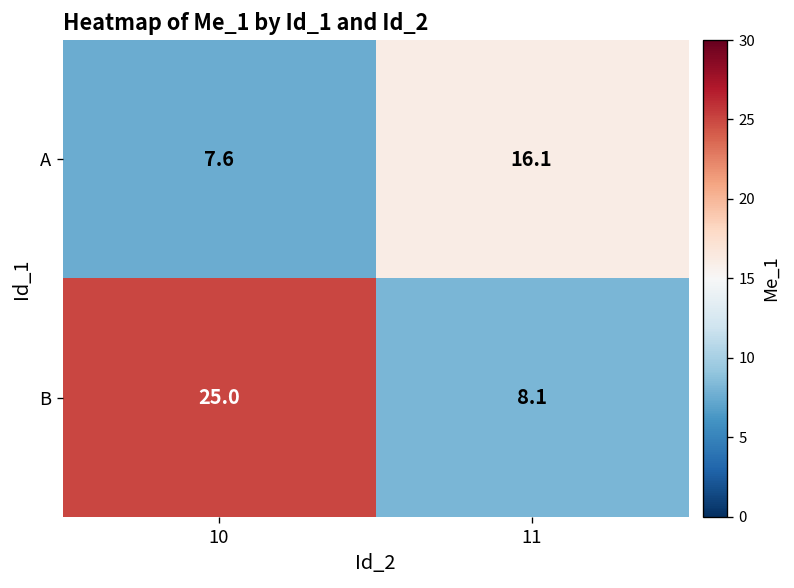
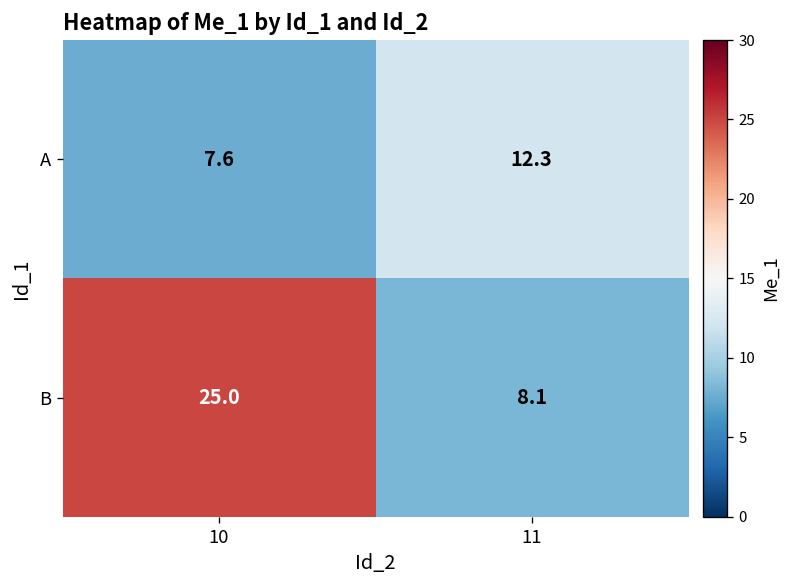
  {
    "A": {
      "10": 7.6,
-     "11": 16.1
+     "11": 12.3
    },
    "B": {
      "10": 25.0,
      "11": 8.1
    }
  }
